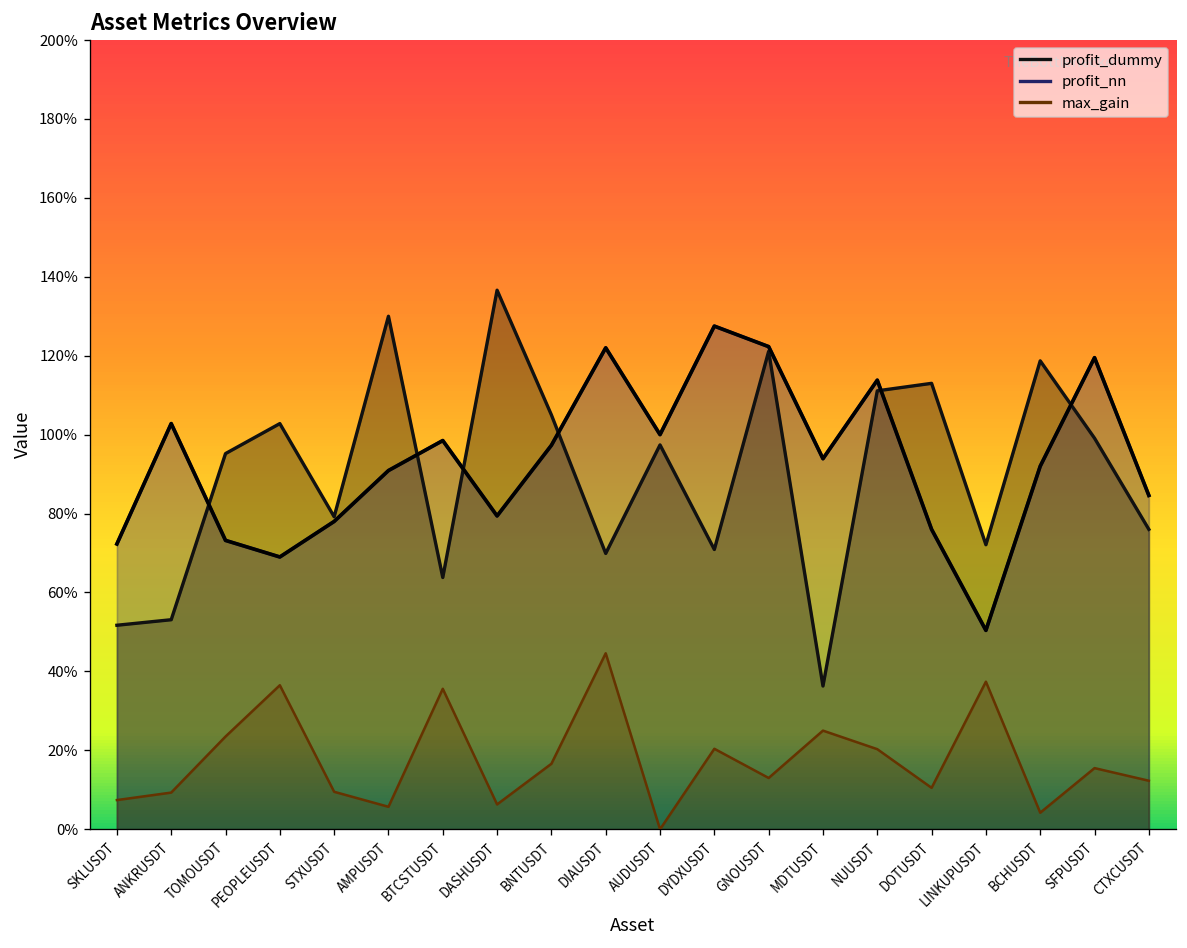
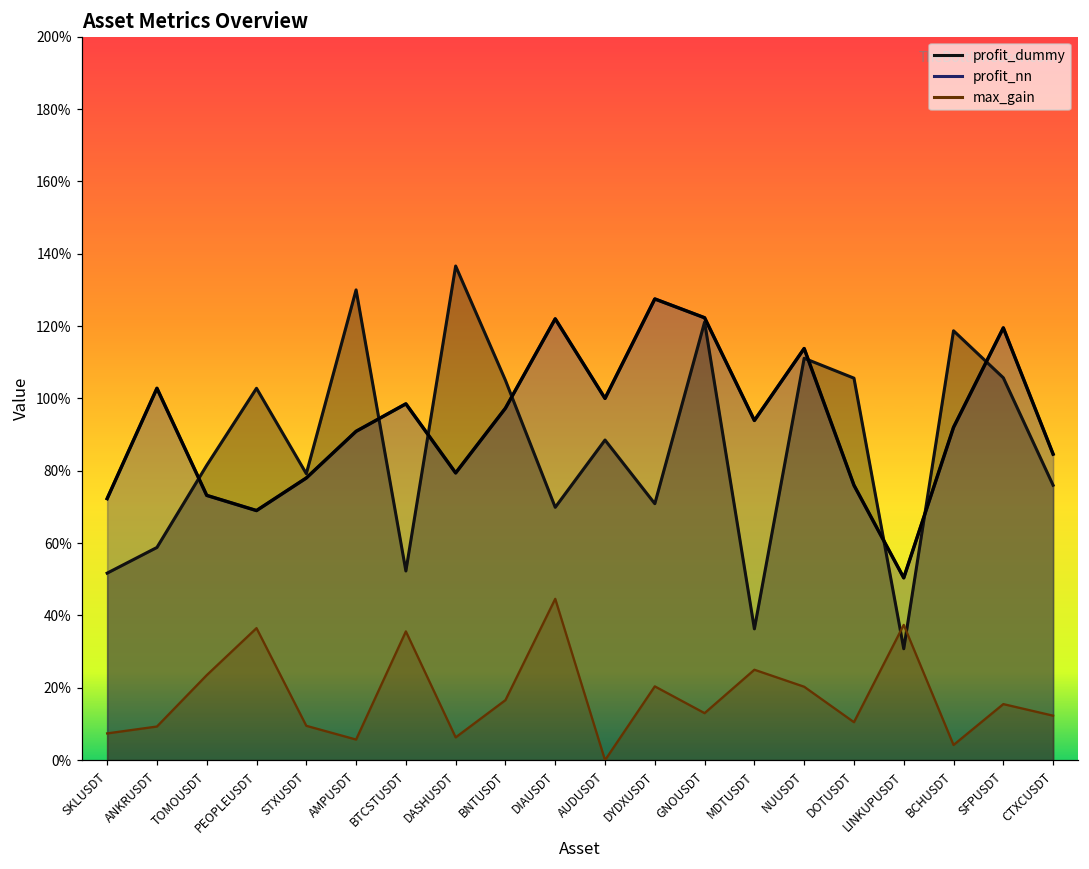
  {
    "profit_dummy": {
      "SKLUSDT": "52%",
-     "ANKRUSDT": "53%",
-     "TOMOUSDT": "95%",
+     "ANKRUSDT": "59%",
+     "TOMOUSDT": "82%",
      "PEOPLEUSDT": "103%",
      "STXUSDT": "79%",
      "AMPUSDT": "130%",
-     "BTCSTUSDT": "64%",
+     "BTCSTUSDT": "52%",
      "DASHUSDT": "137%",
      "BNTUSDT": "105%",
      "DIAUSDT": "70%",
-     "AUDUSDT": "97%",
+     "AUDUSDT": "89%",
      "DYDXUSDT": "71%",
      "GNOUSDT": "121%",
      "MDTUSDT": "36%",
      "NUUSDT": "111%",
-     "DOTUSDT": "113%",
-     "LINKUPUSDT": "72%",
+     "DOTUSDT": "106%",
+     "LINKUPUSDT": "31%",
      "BCHUSDT": "119%",
-     "SFPUSDT": "99%",
+     "SFPUSDT": "106%",
      "CTXCUSDT": "76%"
    }
  }
